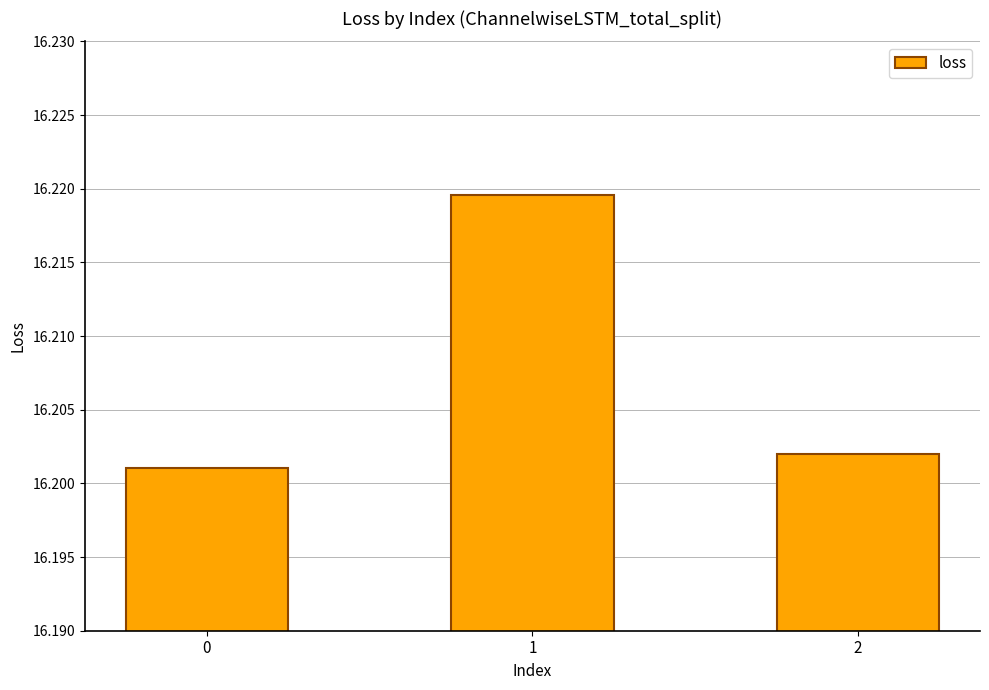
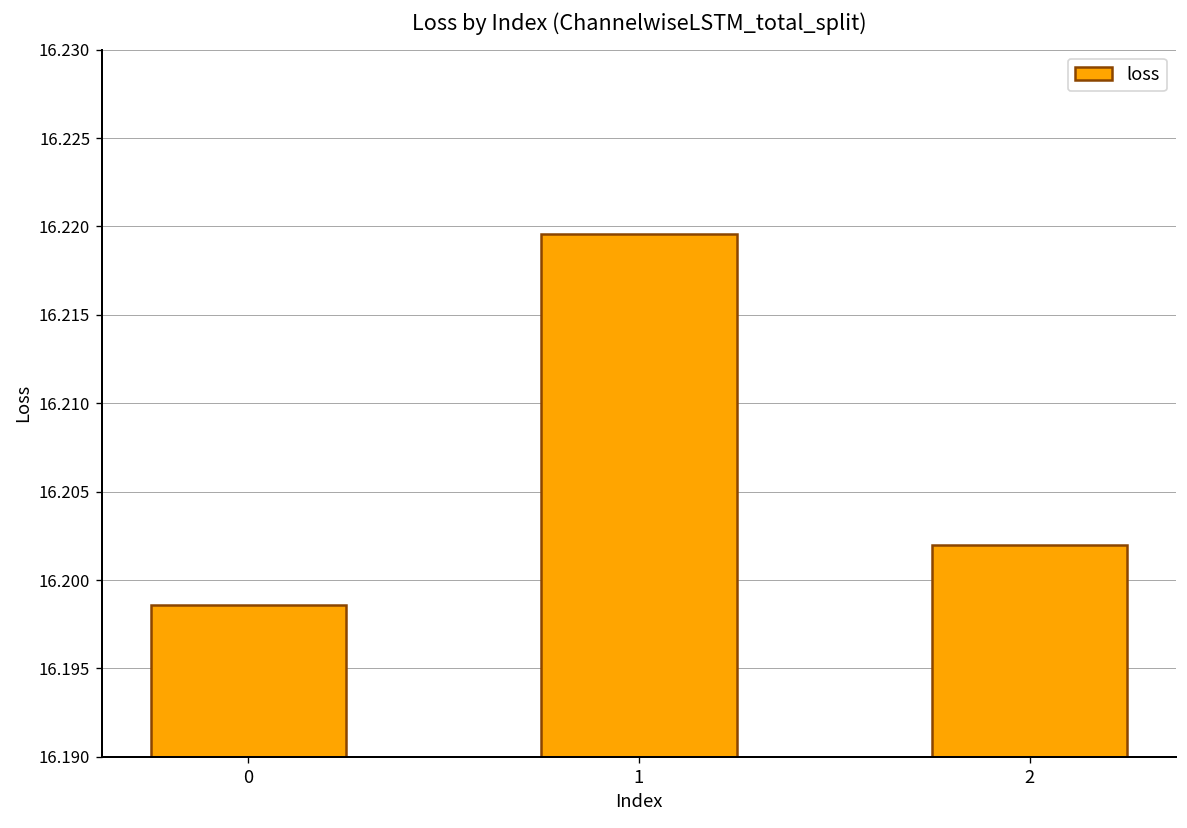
  {
-   "0": 16.2010,
+   "0": 16.1986,
    "1": 16.2196,
    "2": 16.2020
  }
